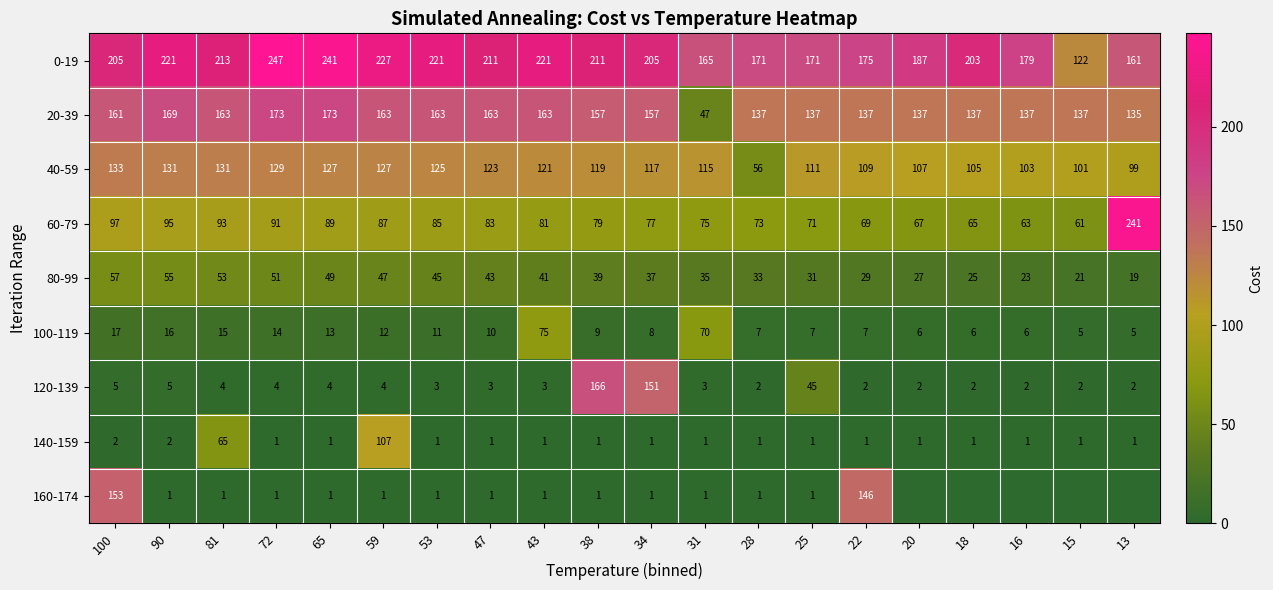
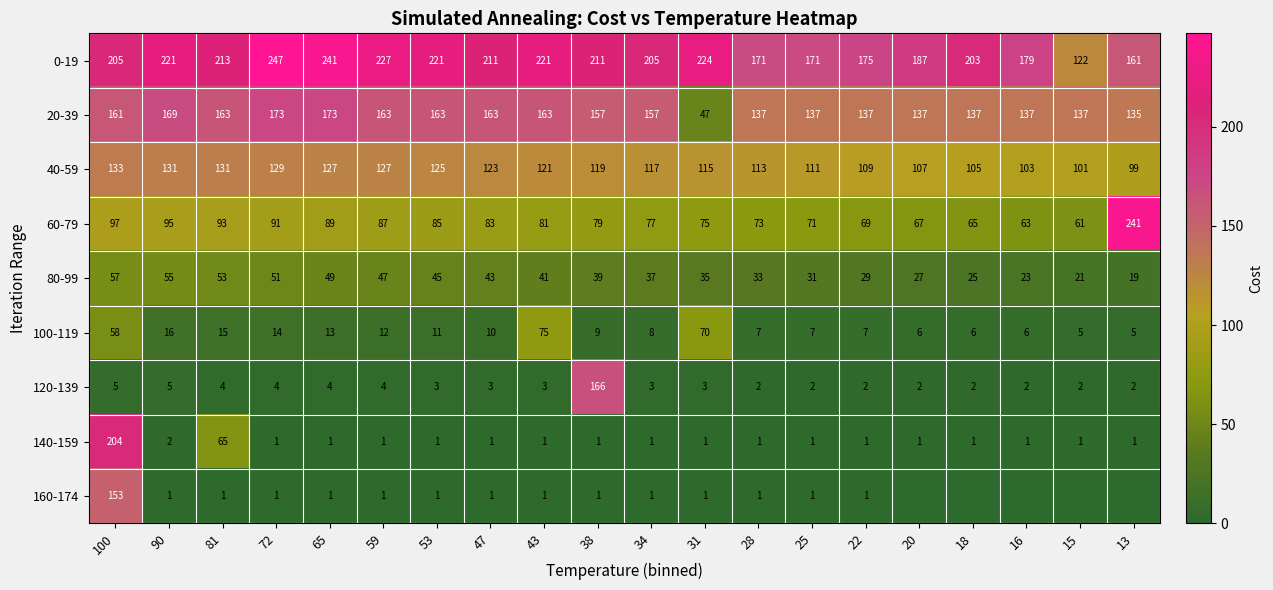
  {
    "0-19": {
      "100": 205,
      "90": 221,
      "81": 213,
      "72": 247,
      "65": 241,
      "59": 227,
      "53": 221,
      "47": 211,
      "43": 221,
      "38": 211,
      "34": 205,
-     "31": 165,
+     "31": 224,
      "28": 171,
      "25": 171,
      "22": 175,
      "20": 187,
      "18": 203,
      "16": 179,
      "15": 122,
      "13": 161
    },
    "20-39": {
      "100": 161,
      "90": 169,
      "81": 163,
      "72": 173,
      "65": 173,
      "59": 163,
      "53": 163,
      "47": 163,
      "43": 163,
      "38": 157,
      "34": 157,
      "31": 47,
      "28": 137,
      "25": 137,
      "22": 137,
      "20": 137,
      "18": 137,
      "16": 137,
      "15": 137,
      "13": 135
    },
    "40-59": {
      "100": 133,
      "90": 131,
      "81": 131,
      "72": 129,
      "65": 127,
      "59": 127,
      "53": 125,
      "47": 123,
      "43": 121,
      "38": 119,
      "34": 117,
      "31": 115,
-     "28": 56,
+     "28": 113,
      "25": 111,
      "22": 109,
      "20": 107,
      "18": 105,
      "16": 103,
      "15": 101,
      "13": 99
    },
    "60-79": {
      "100": 97,
      "90": 95,
      "81": 93,
      "72": 91,
      "65": 89,
      "59": 87,
      "53": 85,
      "47": 83,
      "43": 81,
      "38": 79,
      "34": 77,
      "31": 75,
      "28": 73,
      "25": 71,
      "22": 69,
      "20": 67,
      "18": 65,
      "16": 63,
      "15": 61,
      "13": 241
    },
    "80-99": {
      "100": 57,
      "90": 55,
      "81": 53,
      "72": 51,
      "65": 49,
      "59": 47,
      "53": 45,
      "47": 43,
      "43": 41,
      "38": 39,
      "34": 37,
      "31": 35,
      "28": 33,
      "25": 31,
      "22": 29,
      "20": 27,
      "18": 25,
      "16": 23,
      "15": 21,
      "13": 19
    },
    "100-119": {
-     "100": 17,
+     "100": 58,
      "90": 16,
      "81": 15,
      "72": 14,
      "65": 13,
      "59": 12,
      "53": 11,
      "47": 10,
      "43": 75,
      "38": 9,
      "34": 8,
      "31": 70,
      "28": 7,
      "25": 7,
      "22": 7,
      "20": 6,
      "18": 6,
      "16": 6,
      "15": 5,
      "13": 5
    },
    "120-139": {
      "100": 5,
      "90": 5,
      "81": 4,
      "72": 4,
      "65": 4,
      "59": 4,
      "53": 3,
      "47": 3,
      "43": 3,
      "38": 166,
-     "34": 151,
+     "34": 3,
      "31": 3,
      "28": 2,
-     "25": 45,
+     "25": 2,
      "22": 2,
      "20": 2,
      "18": 2,
      "16": 2,
      "15": 2,
      "13": 2
    },
    "140-159": {
-     "100": 2,
+     "100": 204,
      "90": 2,
      "81": 65,
      "72": 1,
      "65": 1,
-     "59": 107,
+     "59": 1,
      "53": 1,
      "47": 1,
      "43": 1,
      "38": 1,
      "34": 1,
      "31": 1,
      "28": 1,
      "25": 1,
      "22": 1,
      "20": 1,
      "18": 1,
      "16": 1,
      "15": 1,
      "13": 1
    },
    "160-174": {
      "100": 153,
      "90": 1,
      "81": 1,
      "72": 1,
      "65": 1,
      "59": 1,
      "53": 1,
      "47": 1,
      "43": 1,
      "38": 1,
      "34": 1,
      "31": 1,
      "28": 1,
      "25": 1,
-     "22": 146
+     "22": 1
    }
  }
